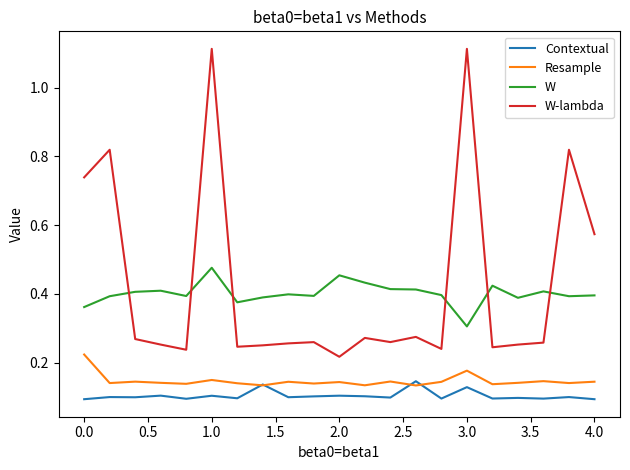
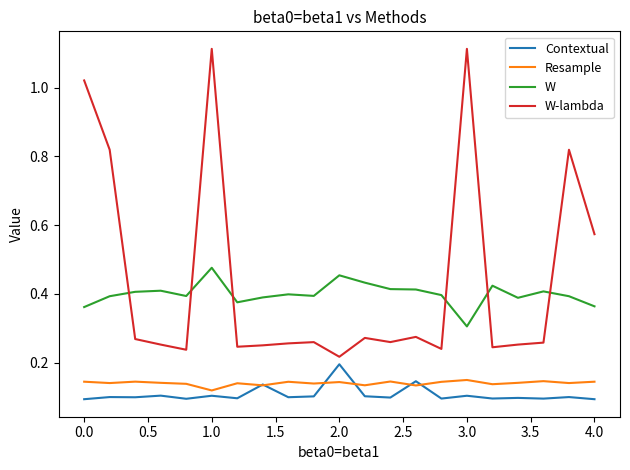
  {
    "Contextual": {
      "0.0": 0.09,
      "1.0": 0.10,
-     "2.0": 0.10,
-     "3.0": 0.13,
+     "2.0": 0.20,
+     "3.0": 0.10,
      "4.0": 0.09
    },
    "Resample": {
-     "0.0": 0.22,
-     "1.0": 0.15,
+     "0.0": 0.14,
+     "1.0": 0.12,
      "2.0": 0.14,
-     "3.0": 0.18,
+     "3.0": 0.15,
      "4.0": 0.14
    },
    "W": {
      "0.0": 0.36,
      "1.0": 0.48,
      "2.0": 0.45,
      "3.0": 0.31,
-     "4.0": 0.40
+     "4.0": 0.36
    },
    "W-lambda": {
-     "0.0": 0.74,
+     "0.0": 1.02,
      "1.0": 1.11,
      "2.0": 0.22,
      "3.0": 1.11,
      "4.0": 0.57
    }
  }
